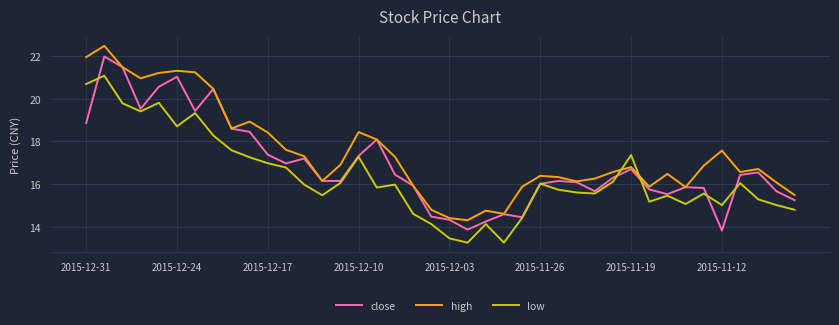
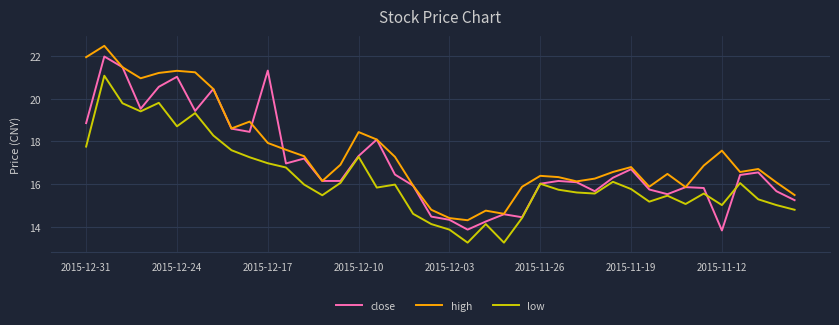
  {
    "close": {
      "2015-12-31": 18.9,
      "2015-12-24": 21.0,
-     "2015-12-17": 17.4,
+     "2015-12-17": 21.3,
      "2015-11-12": 13.8
    },
    "high": {
      "2015-12-31": 22.0,
      "2015-12-24": 21.3,
-     "2015-12-17": 18.4,
+     "2015-12-17": 17.9,
      "2015-12-10": 18.4,
      "2015-11-26": 16.4,
      "2015-11-12": 17.6
    },
    "low": {
-     "2015-12-31": 20.7,
+     "2015-12-31": 17.8,
      "2015-12-24": 18.7,
      "2015-12-17": 17.0,
-     "2015-12-03": 13.5,
-     "2015-11-19": 17.4,
+     "2015-12-03": 13.9,
+     "2015-11-19": 15.8,
      "2015-11-12": 15.0
    }
  }
